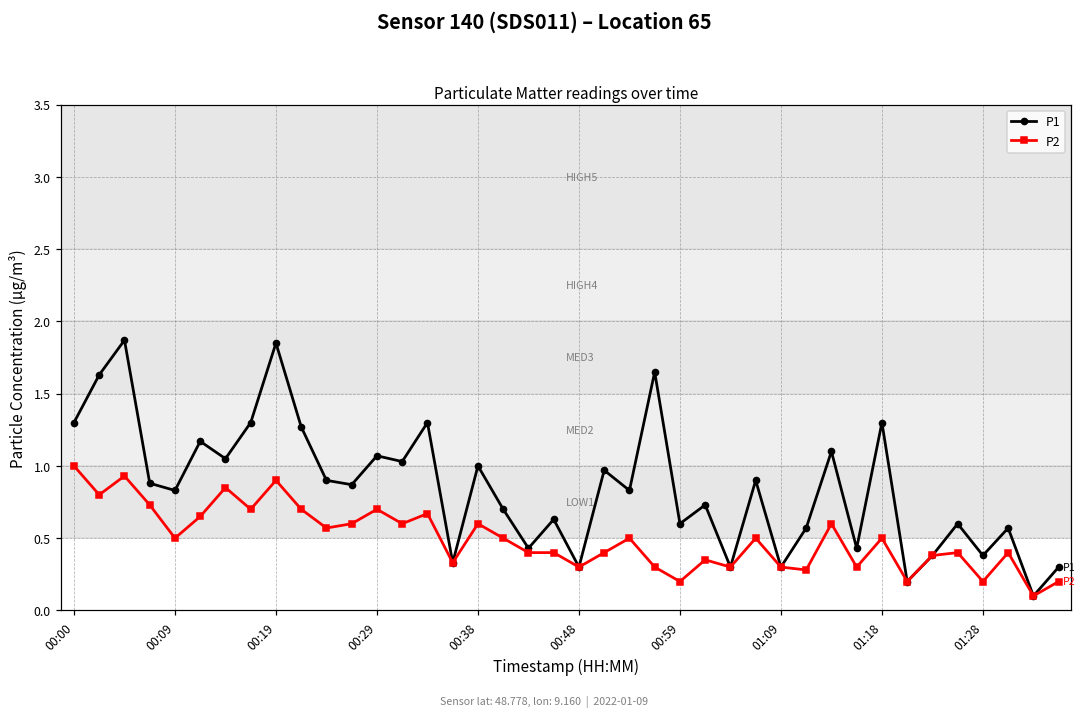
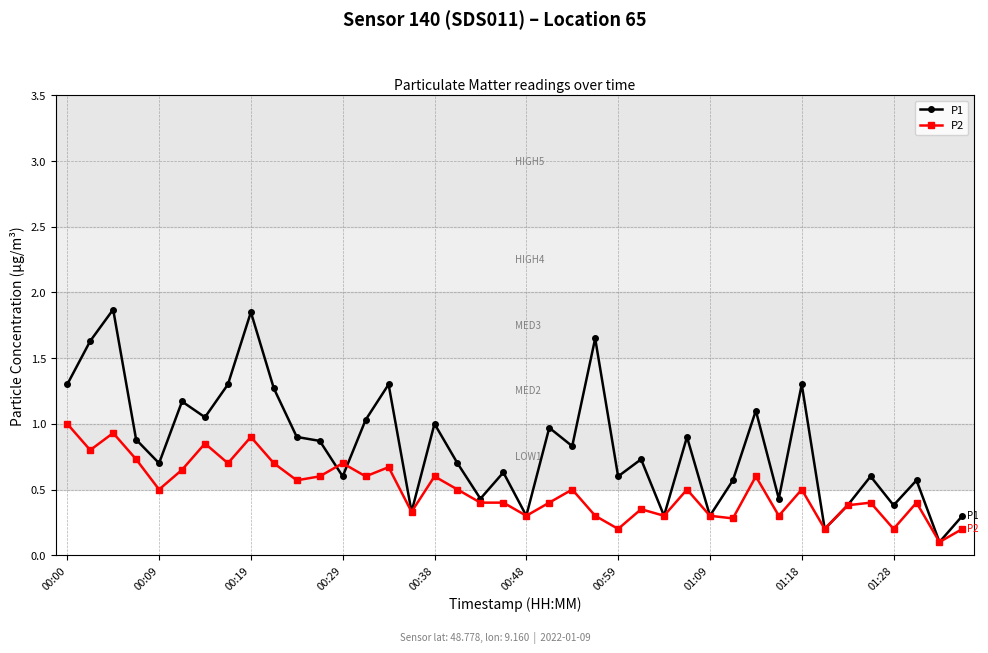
  {
    "P1": {
      "00:00": 1.30,
-     "00:09": 0.83,
+     "00:09": 0.70,
      "00:19": 1.85,
-     "00:29": 1.07,
+     "00:29": 0.60,
      "00:38": 1.00,
      "00:59": 0.60,
      "01:18": 1.30,
      "01:28": 0.38
    },
    "P2": {
      "00:00": 1.00,
      "00:09": 0.50,
      "00:19": 0.90,
      "00:29": 0.70,
      "00:38": 0.60,
      "00:59": 0.20,
      "01:18": 0.50,
      "01:28": 0.20
    }
  }
